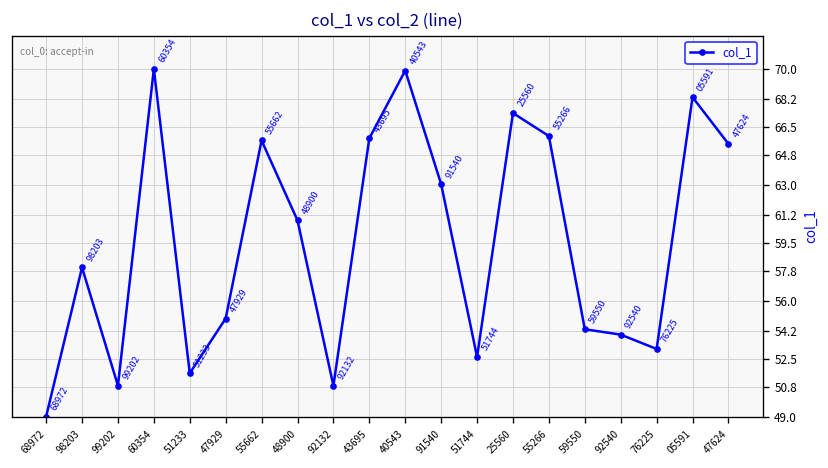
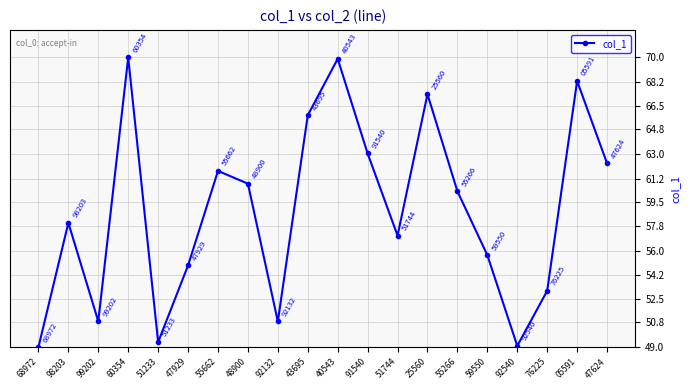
  {
-   "51233": 51.6,
-   "55662": 65.7,
-   "51744": 52.6,
-   "55266": 65.9,
-   "59550": 54.3,
-   "92540": 54.0,
-   "47624": 65.5
+   "51233": 49.4,
+   "55662": 61.8,
+   "51744": 57.1,
+   "55266": 60.3,
+   "59550": 55.7,
+   "92540": 49.1,
+   "47624": 62.3
  }
